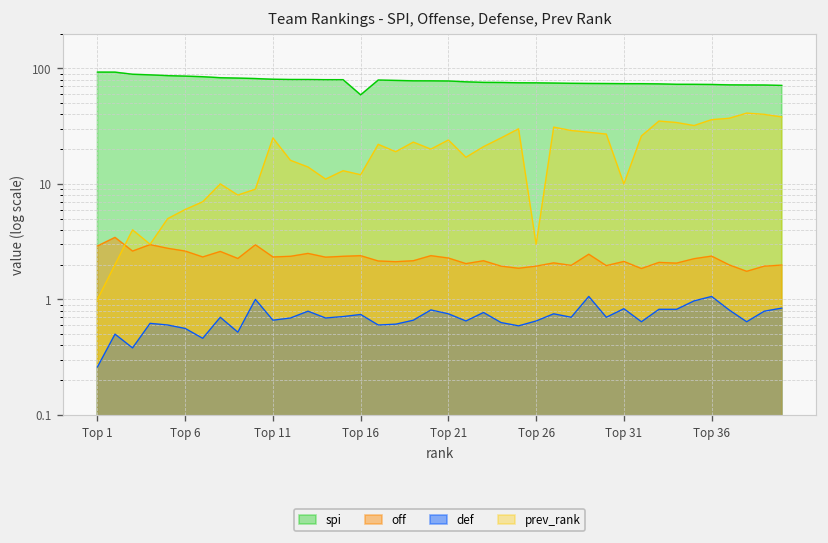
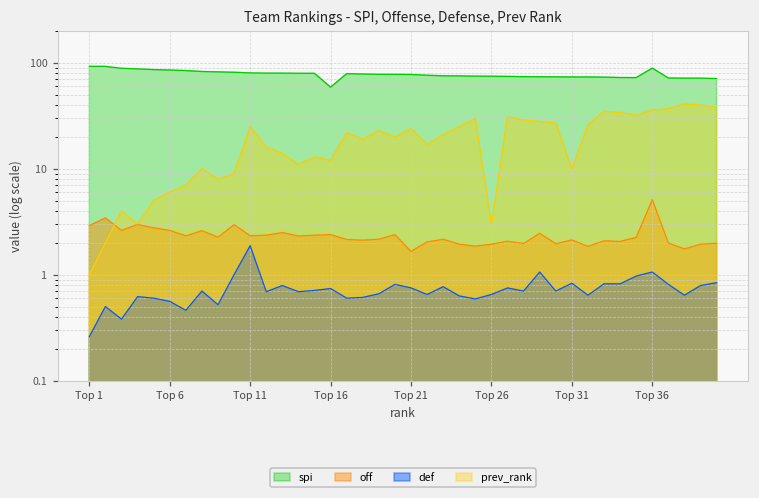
  {
    "spi": {
      "Top 1": 90,
      "Top 6": 90,
      "Top 11": 80,
      "Top 16": 60,
      "Top 21": 80,
      "Top 26": 70,
      "Top 31": 70,
-     "Top 36": 70
+     "Top 36": 90
    },
    "off": {
      "Top 1": 2.9,
      "Top 6": 2.6,
      "Top 11": 2.3,
      "Top 16": 2.4,
-     "Top 21": 2.3,
+     "Top 21": 1.7,
      "Top 26": 1.9,
      "Top 31": 2.1,
-     "Top 36": 2.4
+     "Top 36": 5
    },
    "def": {
      "Top 1": 0.26,
      "Top 6": 0.6,
-     "Top 11": 0.7,
+     "Top 11": 1.9,
      "Top 16": 0.7,
      "Top 21": 0.8,
      "Top 26": 0.7,
      "Top 31": 0.8,
      "Top 36": 1.1
    },
    "prev_rank": {
      "Top 1": 1.0,
      "Top 6": 6,
      "Top 11": 25,
      "Top 16": 12,
      "Top 21": 24,
      "Top 26": 3.0,
      "Top 31": 10,
      "Top 36": 36
    }
  }
